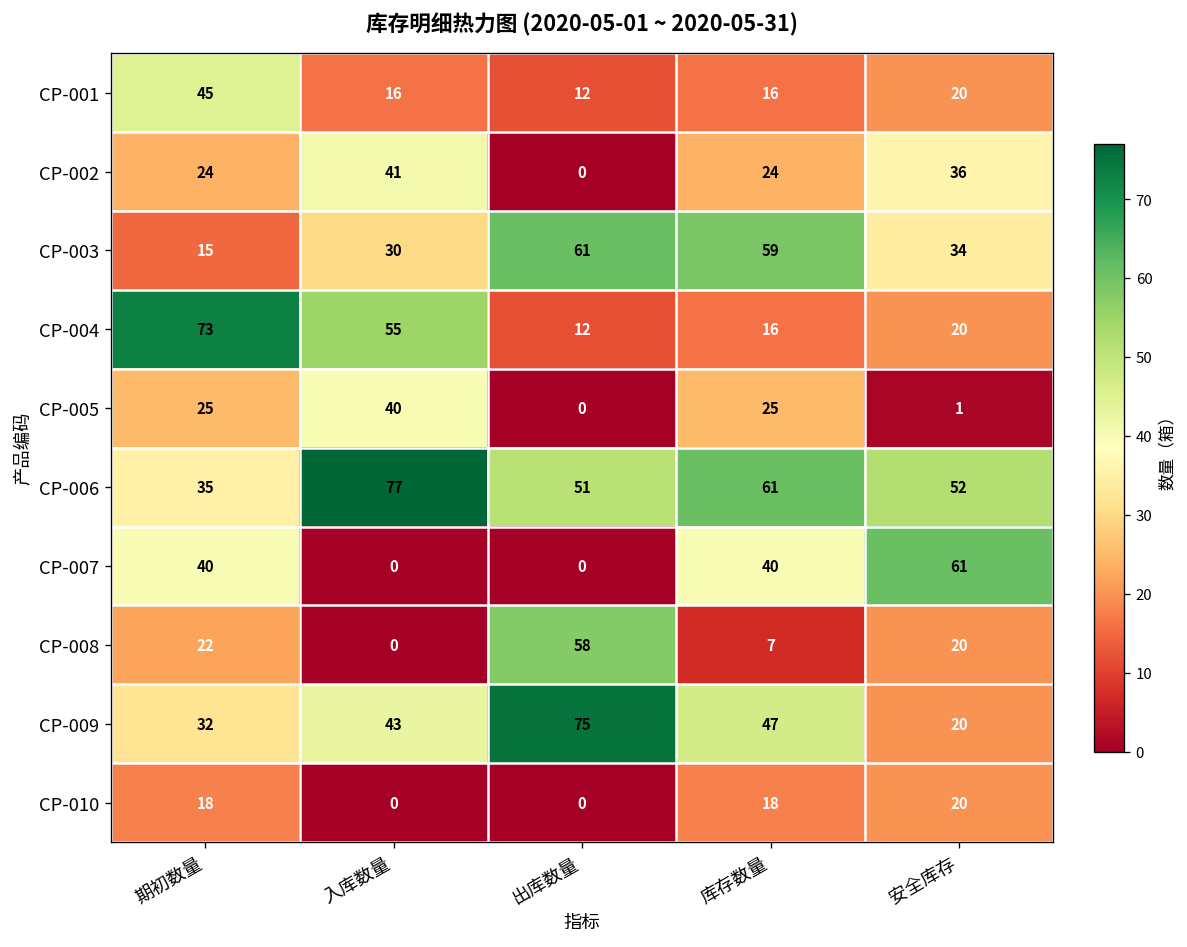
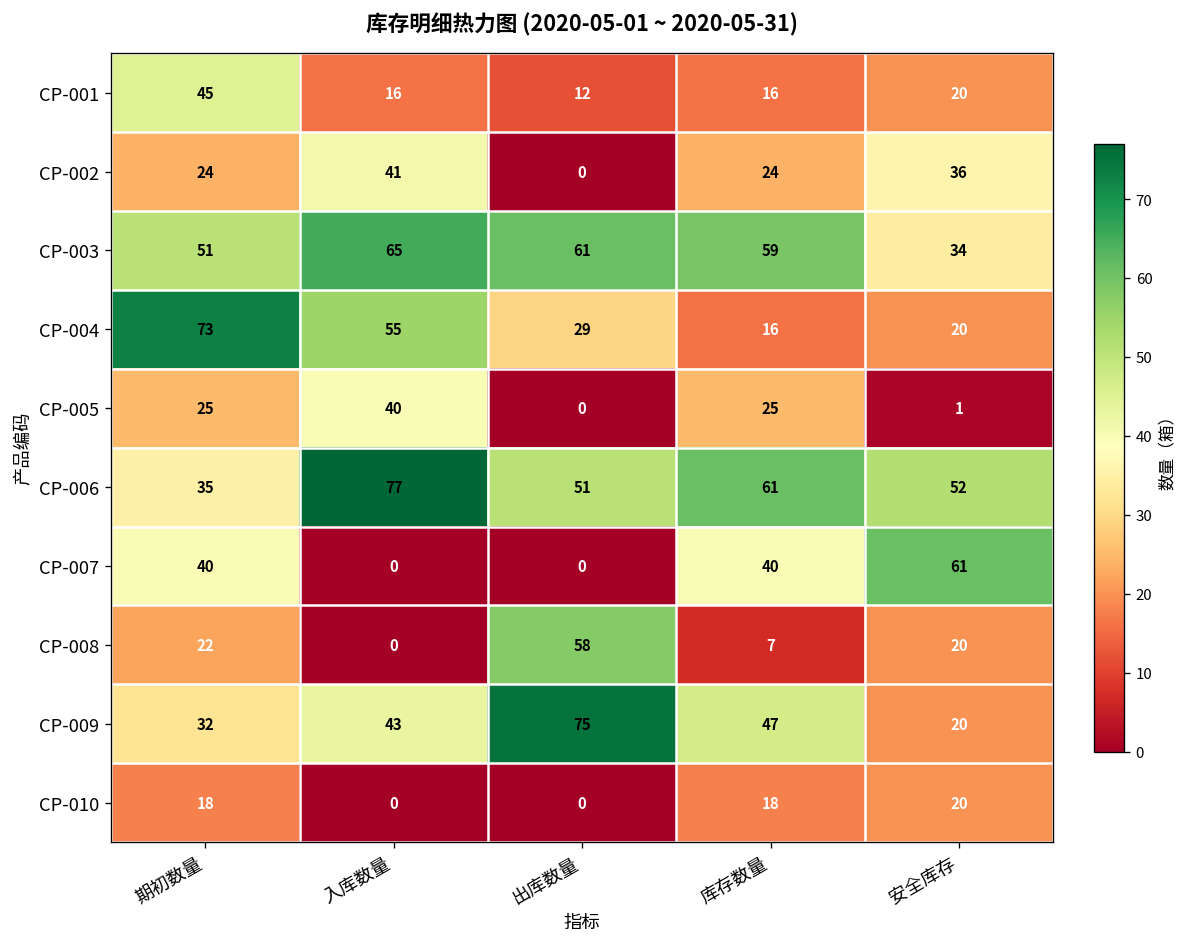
  {
    "CP-001": {
      "期初数量": 45,
      "入库数量": 16,
      "出库数量": 12,
      "库存数量": 16,
      "安全库存": 20
    },
    "CP-002": {
      "期初数量": 24,
      "入库数量": 41,
      "出库数量": 0,
      "库存数量": 24,
      "安全库存": 36
    },
    "CP-003": {
-     "期初数量": 15,
-     "入库数量": 30,
+     "期初数量": 51,
+     "入库数量": 65,
      "出库数量": 61,
      "库存数量": 59,
      "安全库存": 34
    },
    "CP-004": {
      "期初数量": 73,
      "入库数量": 55,
-     "出库数量": 12,
+     "出库数量": 29,
      "库存数量": 16,
      "安全库存": 20
    },
    "CP-005": {
      "期初数量": 25,
      "入库数量": 40,
      "出库数量": 0,
      "库存数量": 25,
      "安全库存": 1
    },
    "CP-006": {
      "期初数量": 35,
      "入库数量": 77,
      "出库数量": 51,
      "库存数量": 61,
      "安全库存": 52
    },
    "CP-007": {
      "期初数量": 40,
      "入库数量": 0,
      "出库数量": 0,
      "库存数量": 40,
      "安全库存": 61
    },
    "CP-008": {
      "期初数量": 22,
      "入库数量": 0,
      "出库数量": 58,
      "库存数量": 7,
      "安全库存": 20
    },
    "CP-009": {
      "期初数量": 32,
      "入库数量": 43,
      "出库数量": 75,
      "库存数量": 47,
      "安全库存": 20
    },
    "CP-010": {
      "期初数量": 18,
      "入库数量": 0,
      "出库数量": 0,
      "库存数量": 18,
      "安全库存": 20
    }
  }
